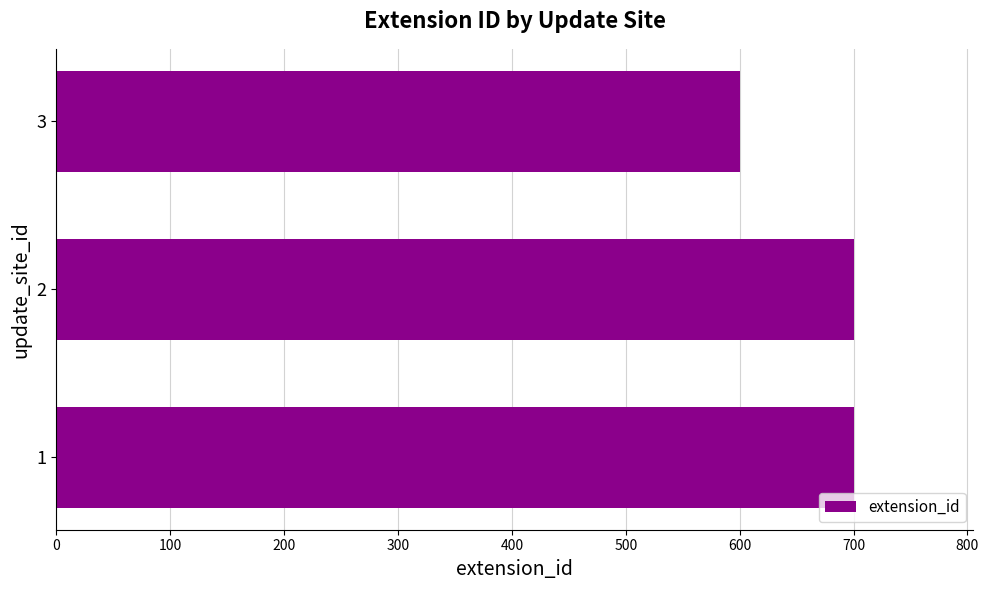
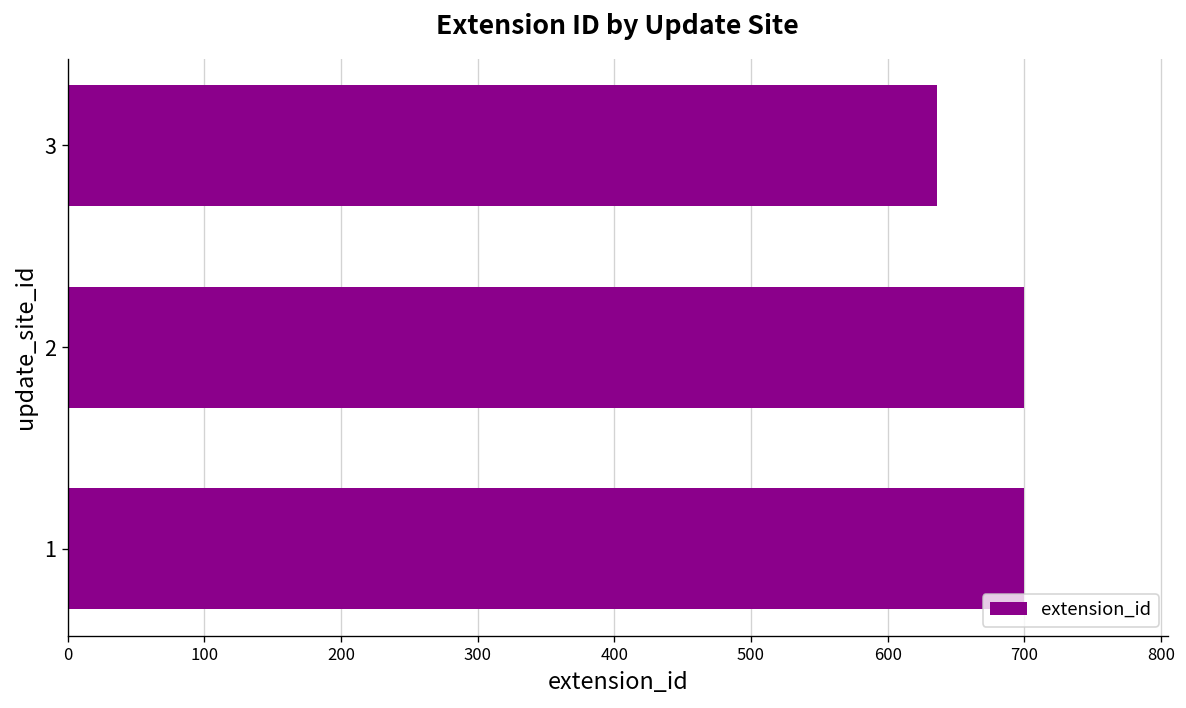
  {
-   "3": 600,
+   "3": 636,
    "2": 700,
    "1": 700
  }
